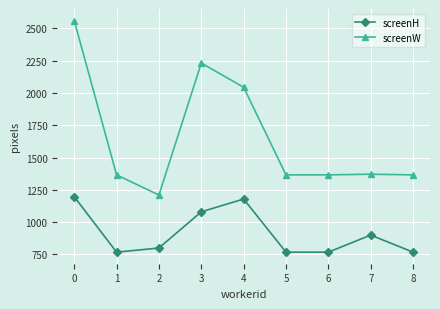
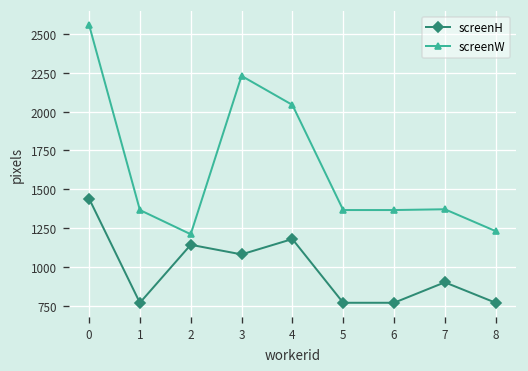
  {
    "screenH": {
-     "0": 1200,
+     "0": 1440,
      "1": 770,
-     "2": 800,
+     "2": 1140,
      "3": 1080,
      "4": 1180,
      "5": 770,
      "6": 770,
      "7": 900,
      "8": 770
    },
    "screenW": {
      "0": 2560,
      "1": 1370,
      "2": 1210,
      "3": 2230,
      "4": 2040,
      "5": 1370,
      "6": 1370,
      "7": 1370,
-     "8": 1370
+     "8": 1230
    }
  }
